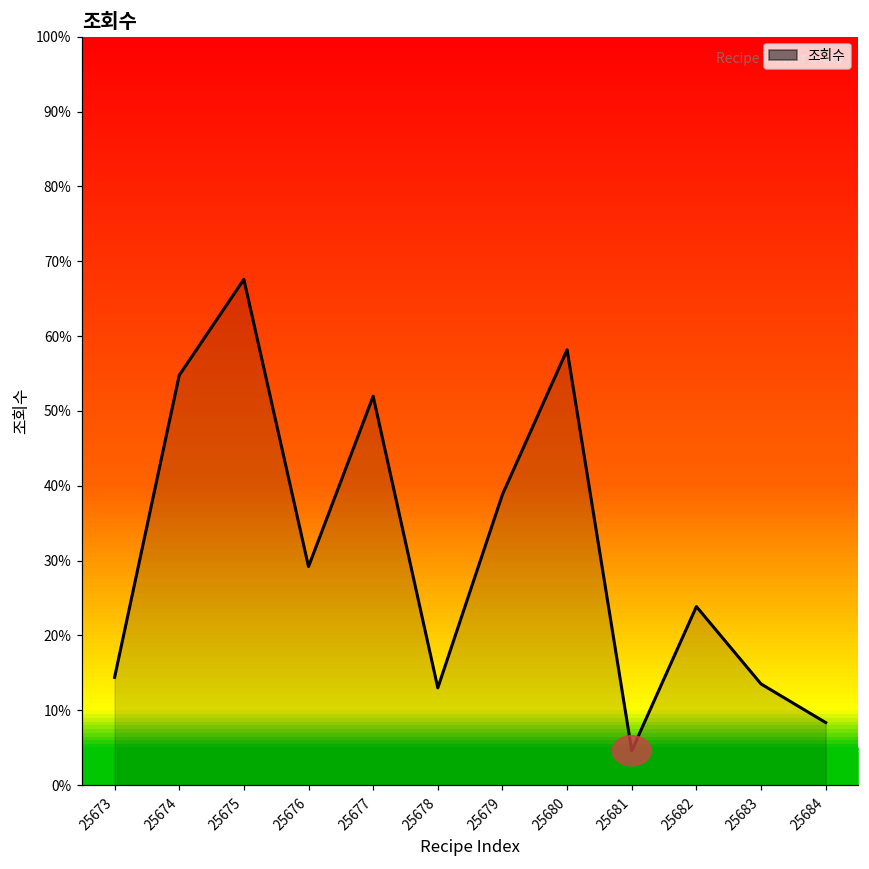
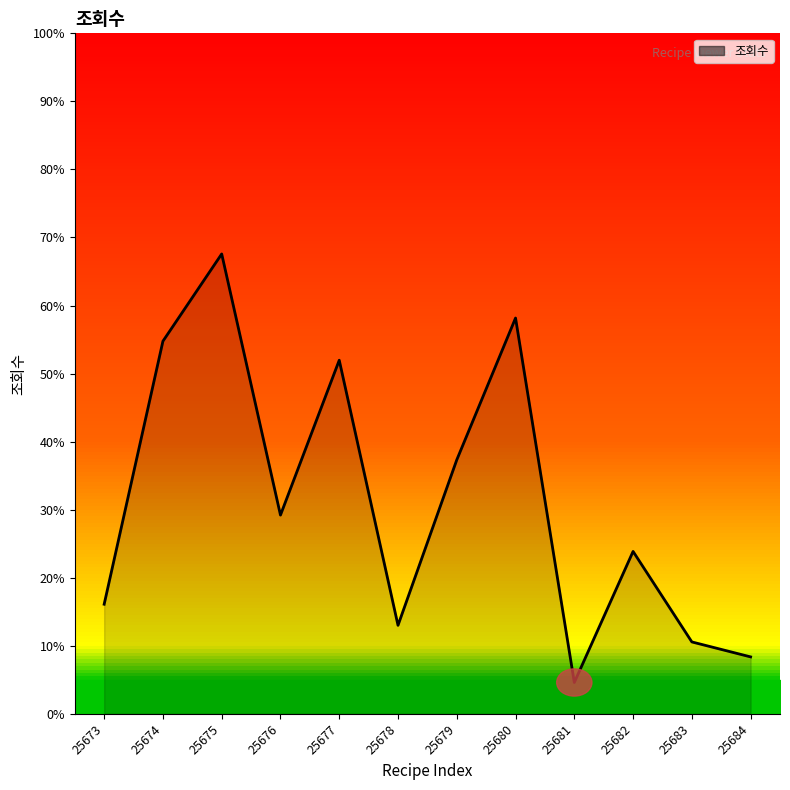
  {
    "조회수": {
-     "25673": "14%",
+     "25673": "16%",
      "25674": "55%",
      "25675": "68%",
      "25676": "29%",
      "25677": "52%",
      "25678": "13%",
-     "25679": "39%",
+     "25679": "37%",
      "25680": "58%",
      "25682": "24%",
-     "25683": "14%",
+     "25683": "11%",
      "25684": "8%"
    }
  }
